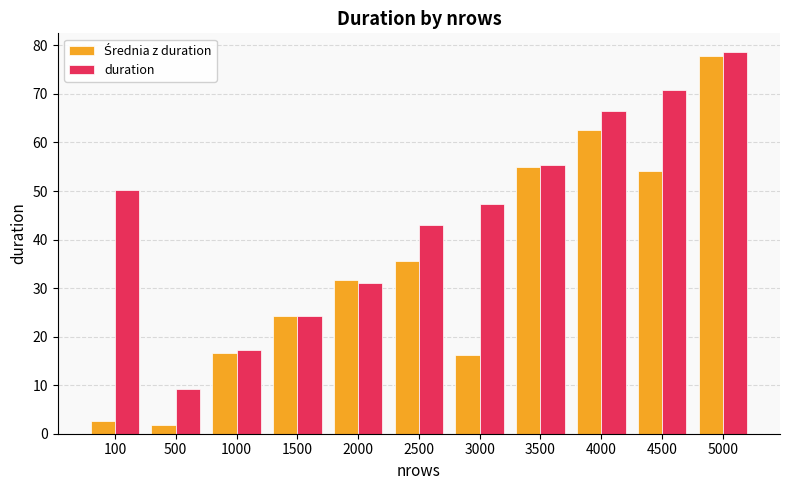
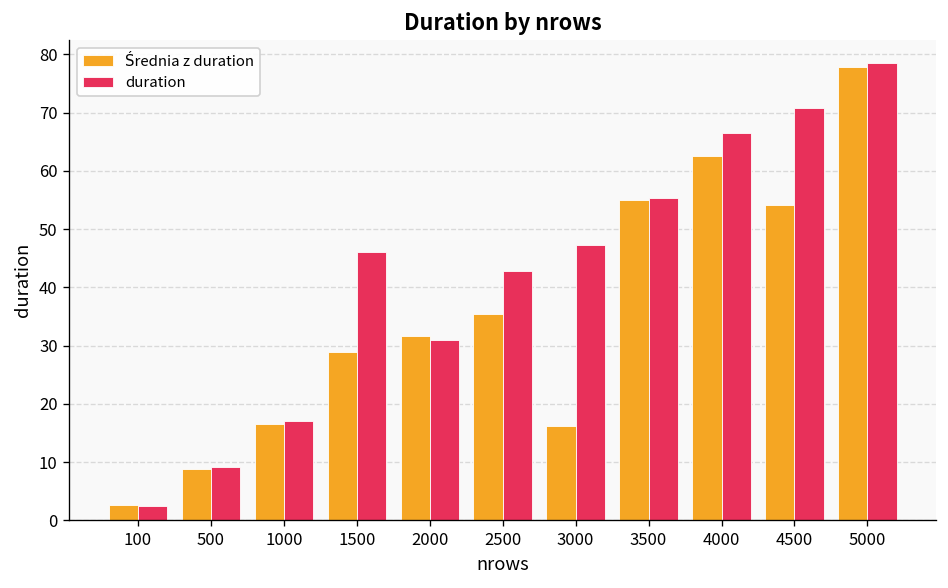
  {
    "Średnia z duration": {
      "100": 3,
-     "500": 2,
+     "500": 9,
      "1000": 17,
-     "1500": 24,
+     "1500": 29,
      "2000": 32,
      "2500": 36,
      "3000": 16,
      "3500": 55,
      "4000": 62,
      "4500": 54,
      "5000": 78
    },
    "duration": {
-     "100": 50,
+     "100": 2,
      "500": 9,
      "1000": 17,
-     "1500": 24,
+     "1500": 46,
      "2000": 31,
      "2500": 43,
      "3000": 47,
      "3500": 55,
      "4000": 67,
      "4500": 71,
      "5000": 79
    }
  }
